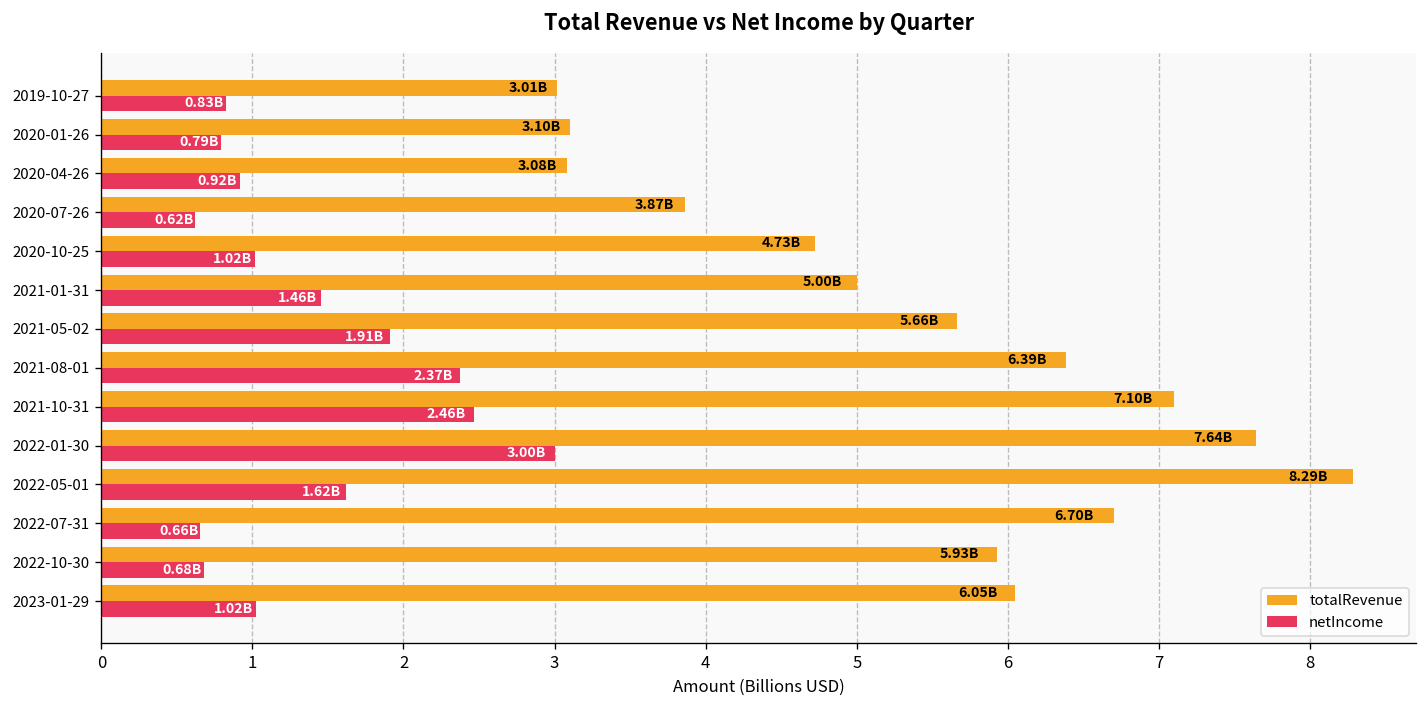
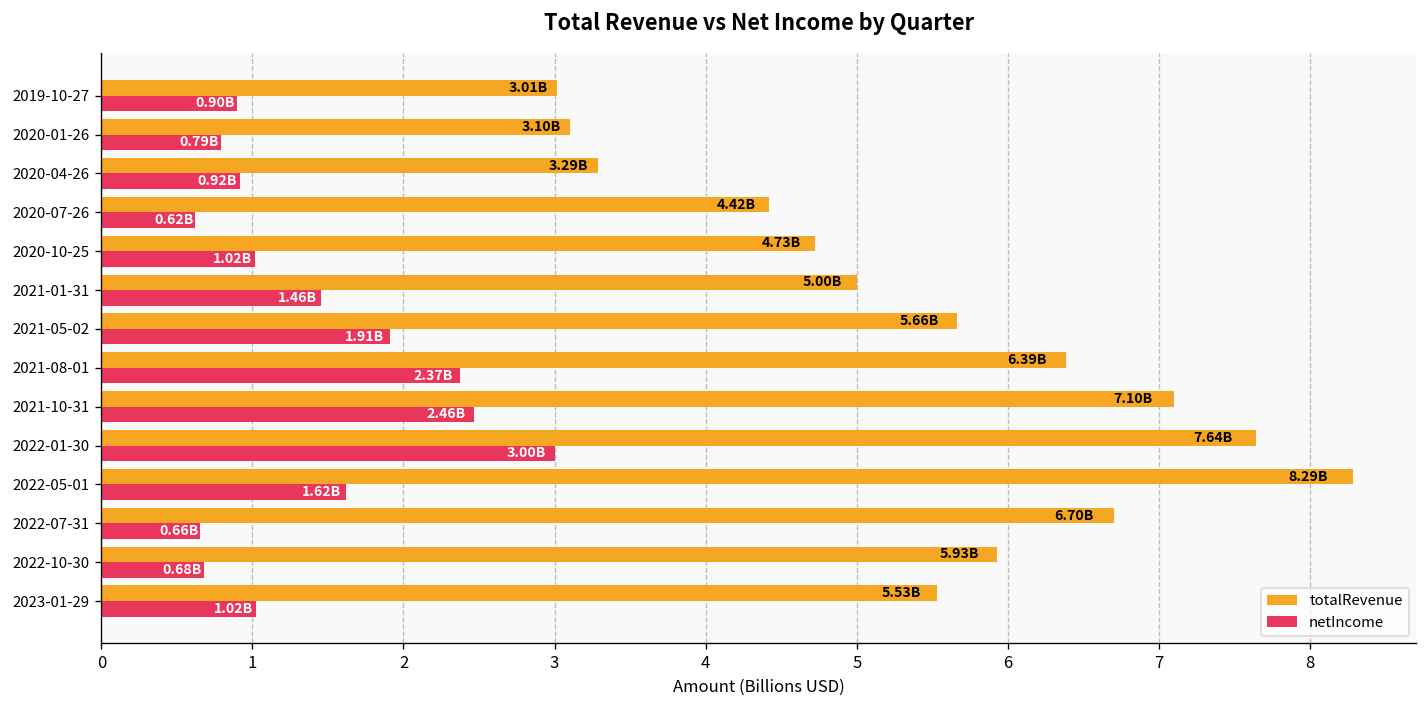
  {
    "totalRevenue": {
      "2019-10-27": "3.01B",
      "2020-01-26": "3.10B",
-     "2020-04-26": "3.08B",
-     "2020-07-26": "3.87B",
+     "2020-04-26": "3.29B",
+     "2020-07-26": "4.42B",
      "2020-10-25": "4.73B",
      "2021-01-31": "5.00B",
      "2021-05-02": "5.66B",
      "2021-08-01": "6.39B",
      "2021-10-31": "7.10B",
      "2022-01-30": "7.64B",
      "2022-05-01": "8.29B",
      "2022-07-31": "6.70B",
      "2022-10-30": "5.93B",
-     "2023-01-29": "6.05B"
+     "2023-01-29": "5.53B"
    },
    "netIncome": {
-     "2019-10-27": "0.83B",
+     "2019-10-27": "0.90B",
      "2020-01-26": "0.79B",
      "2020-04-26": "0.92B",
      "2020-07-26": "0.62B",
      "2020-10-25": "1.02B",
      "2021-01-31": "1.46B",
      "2021-05-02": "1.91B",
      "2021-08-01": "2.37B",
      "2021-10-31": "2.46B",
      "2022-01-30": "3.00B",
      "2022-05-01": "1.62B",
      "2022-07-31": "0.66B",
      "2022-10-30": "0.68B",
      "2023-01-29": "1.02B"
    }
  }
